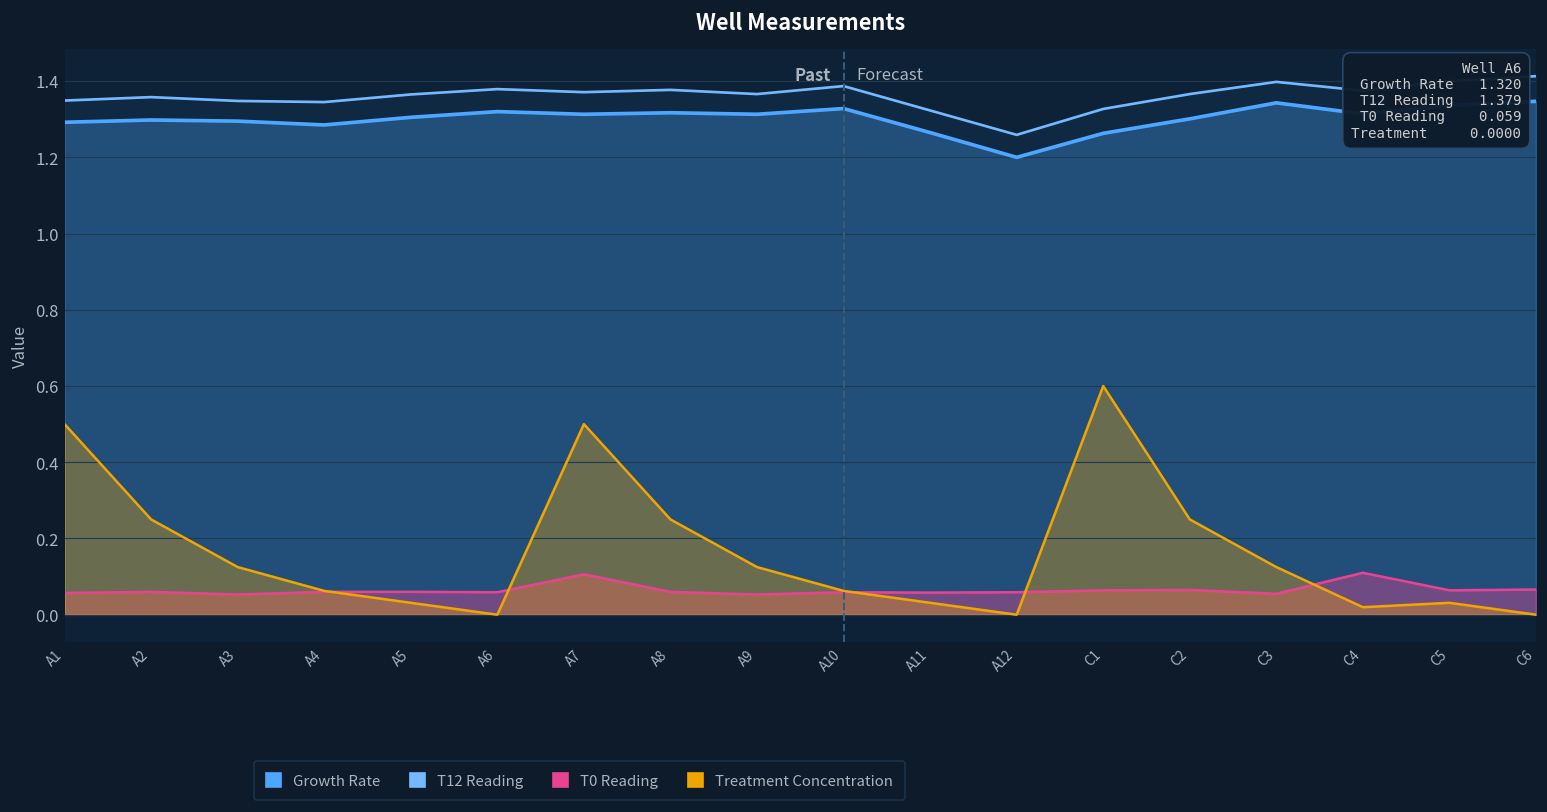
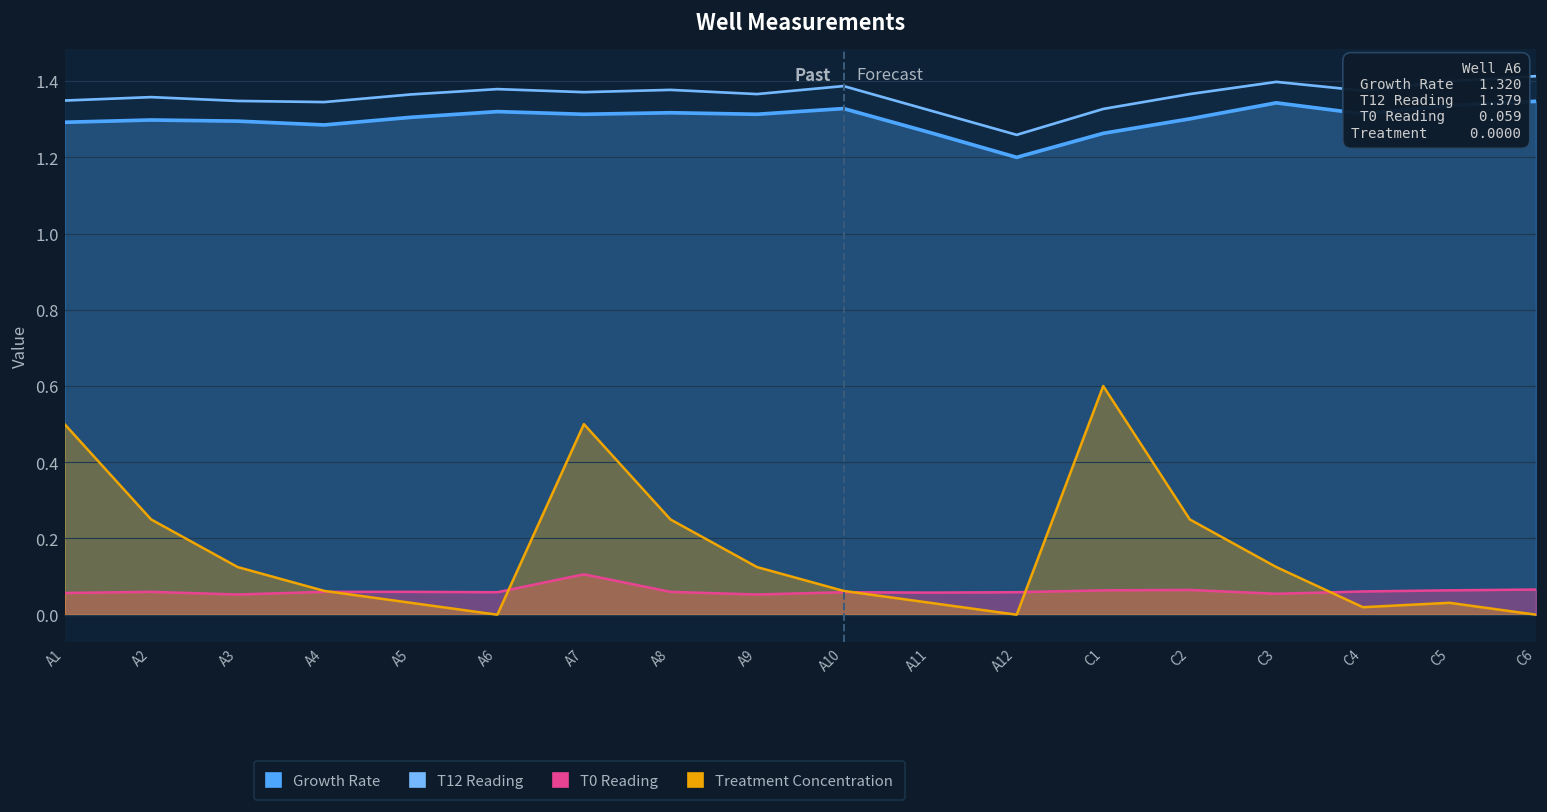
  {
    "Growth Rate": {
      "A1": 1.29,
      "A2": 1.30,
      "A3": 1.30,
      "A4": 1.29,
      "A5": 1.31,
      "A6": 1.32,
      "A7": 1.31,
      "A8": 1.32,
      "A9": 1.31,
      "A10": 1.33,
      "A11": 1.27,
      "A12": 1.20,
      "C1": 1.26,
      "C2": 1.30,
      "C3": 1.34,
      "C6": 1.35
    },
    "T0 Reading": {
      "A1": 0.06,
      "A2": 0.06,
      "A3": 0.05,
      "A5": 0.06,
      "A6": 0.06,
      "A7": 0.11,
      "A8": 0.06,
      "A9": 0.05,
      "A11": 0.06,
      "A12": 0.06,
      "C1": 0.06,
      "C2": 0.07,
      "C3": 0.06,
-     "C4": 0.11,
+     "C4": 0.06,
      "C5": 0.06,
      "C6": 0.07
    },
    "Treatment Concentration": {
      "A1": 0.50,
      "A2": 0.25,
      "A3": 0.13,
      "A5": 0.03,
      "A6": 0.00,
      "A7": 0.50,
      "A8": 0.25,
      "A9": 0.13,
      "A11": 0.03,
      "A12": 0.00,
      "C1": 0.60,
      "C2": 0.25,
      "C3": 0.13,
      "C4": 0.02,
      "C5": 0.03,
      "C6": 0.00
    }
  }
